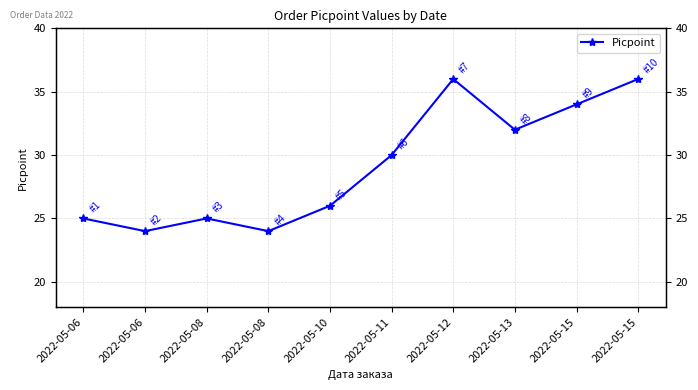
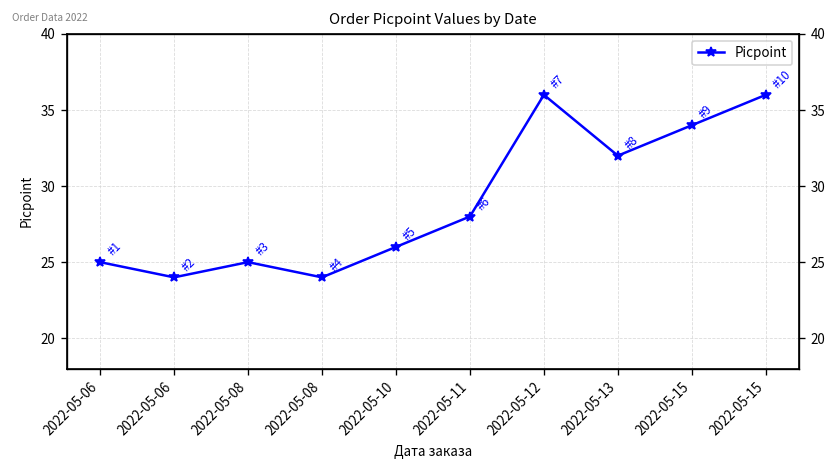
  {
-   "2022-05-11": 30
+   "2022-05-11": 28
  }
